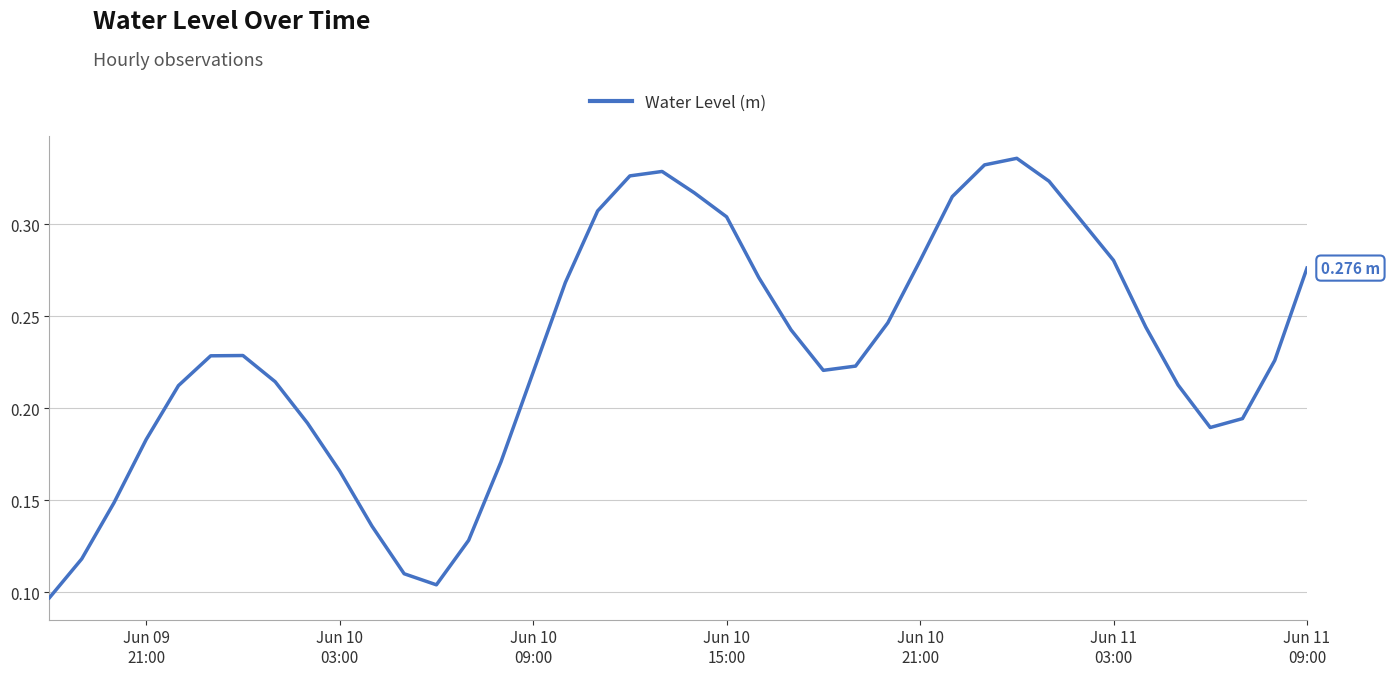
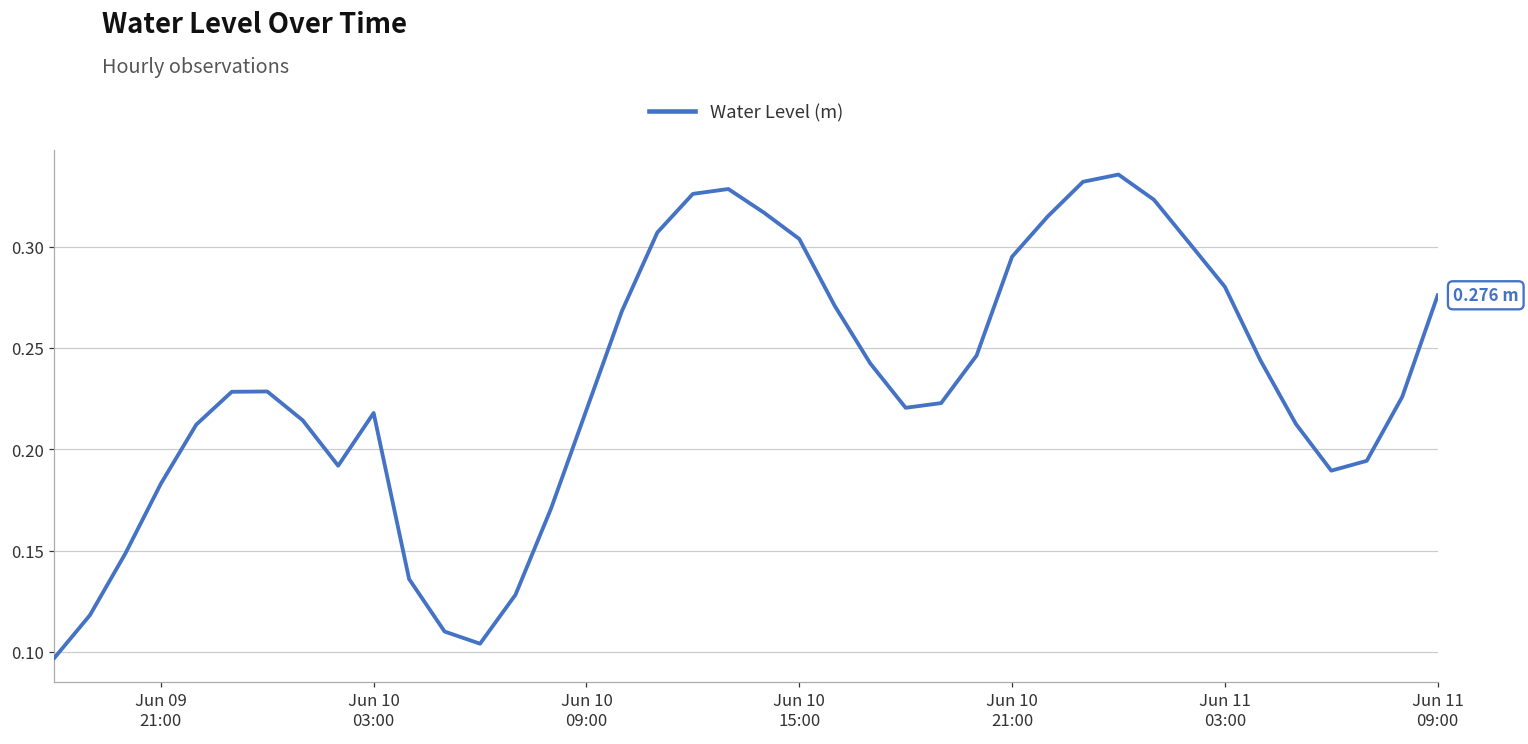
  {
    "Jun 09 21:00": 0.183,
-   "Jun 10 03:00": 0.166,
+   "Jun 10 03:00": 0.218,
    "Jun 10 09:00": 0.220,
    "Jun 10 15:00": 0.304,
-   "Jun 10 21:00": 0.280,
+   "Jun 10 21:00": 0.295,
    "Jun 11 03:00": 0.280
  }
